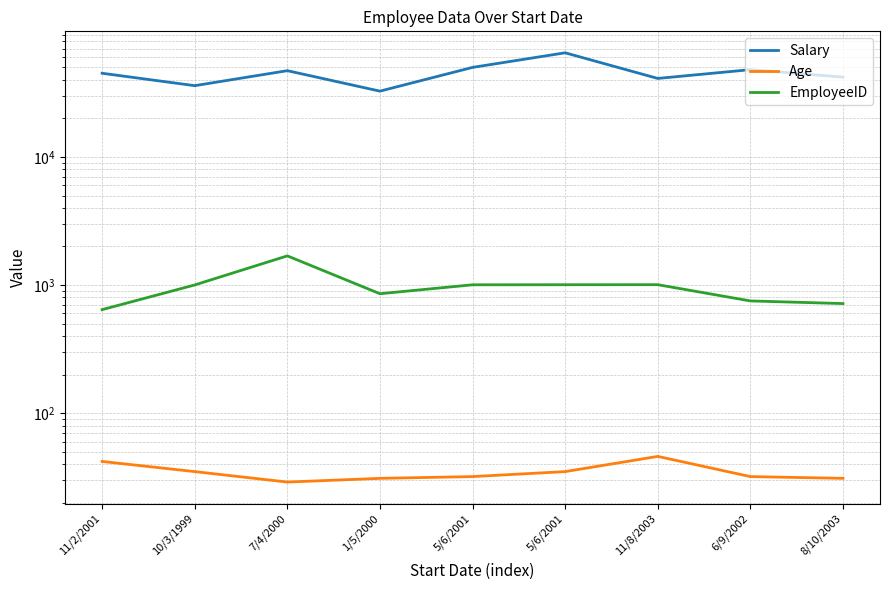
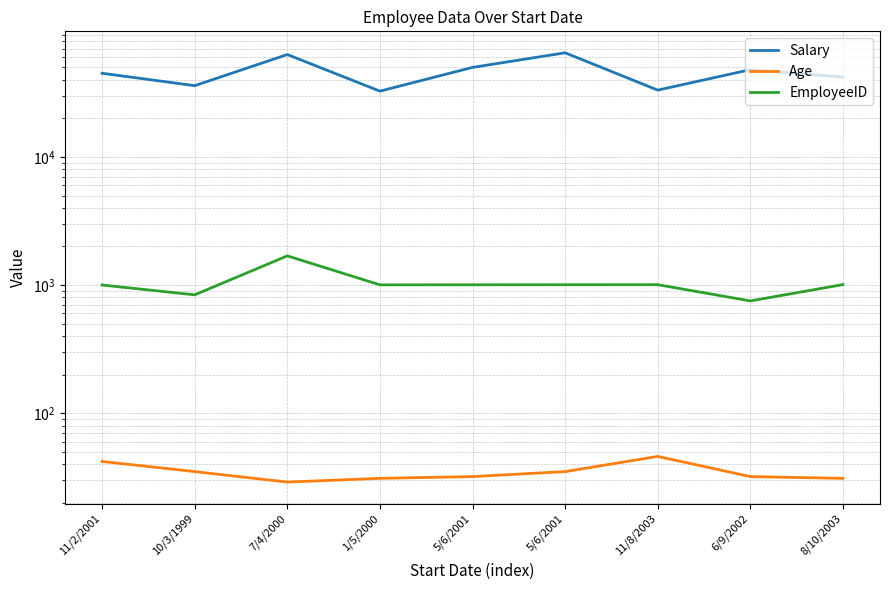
  {
    "Salary": {
      "11/2/2001": 45000,
      "10/3/1999": 36000,
-     "7/4/2000": 47000,
+     "7/4/2000": 60000,
      "1/5/2000": 33000,
-     "11/8/2003": 41000
+     "11/8/2003": 33000
    },
    "Age": {
      "11/2/2001": 42,
      "10/3/1999": 35,
      "7/4/2000": 29,
      "1/5/2000": 31,
      "11/8/2003": 46,
      "6/9/2002": 32,
      "8/10/2003": 31
    },
    "EmployeeID": {
-     "11/2/2001": 600,
-     "10/3/1999": 1000,
+     "11/2/2001": 1000,
+     "10/3/1999": 800,
      "7/4/2000": 1700,
-     "1/5/2000": 900,
+     "1/5/2000": 1000,
      "11/8/2003": 1000,
      "6/9/2002": 800,
-     "8/10/2003": 700
+     "8/10/2003": 1000
    }
  }
